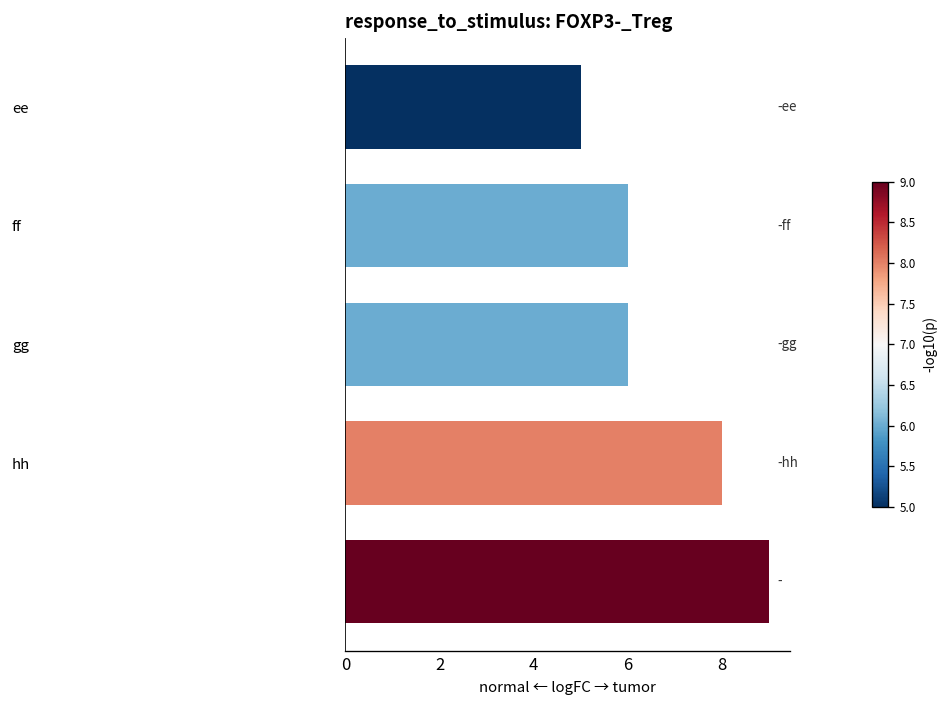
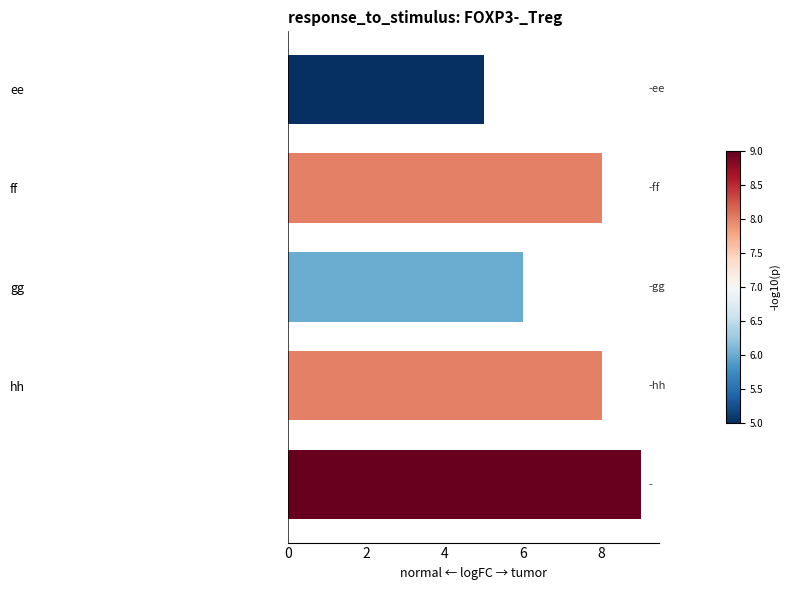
  {
    "ee": 5,
-   "ff": 6,
+   "ff": 8,
    "gg": 6,
    "hh": 8
  }
